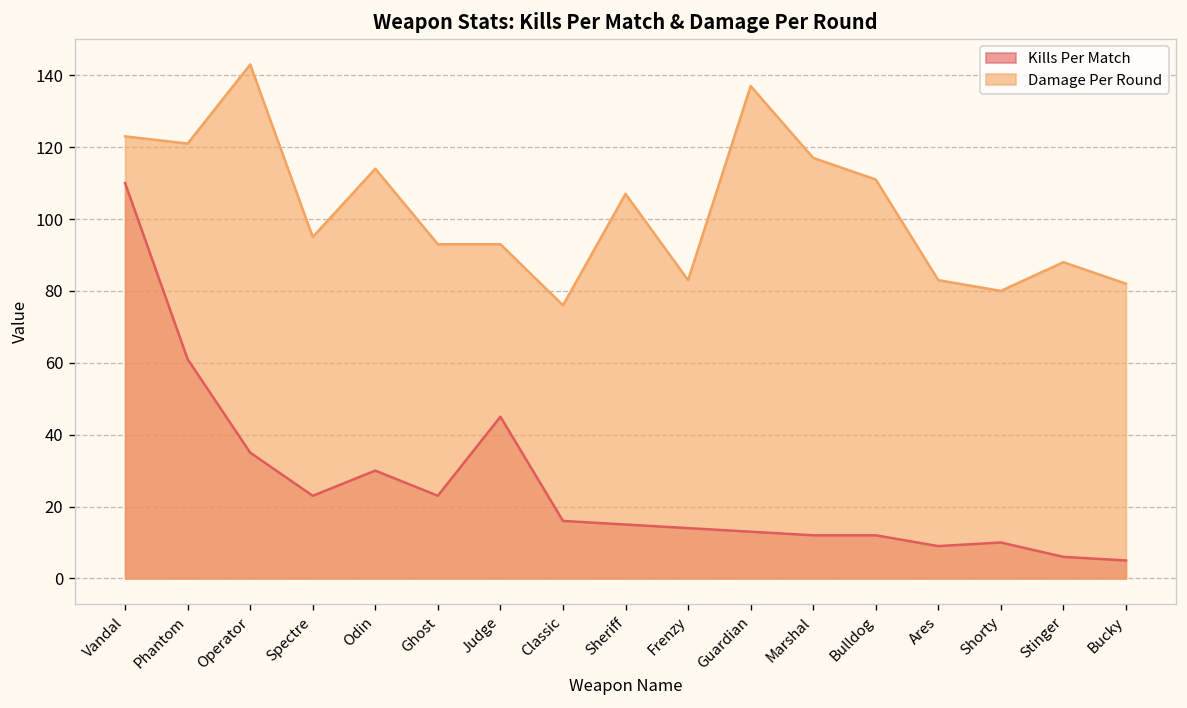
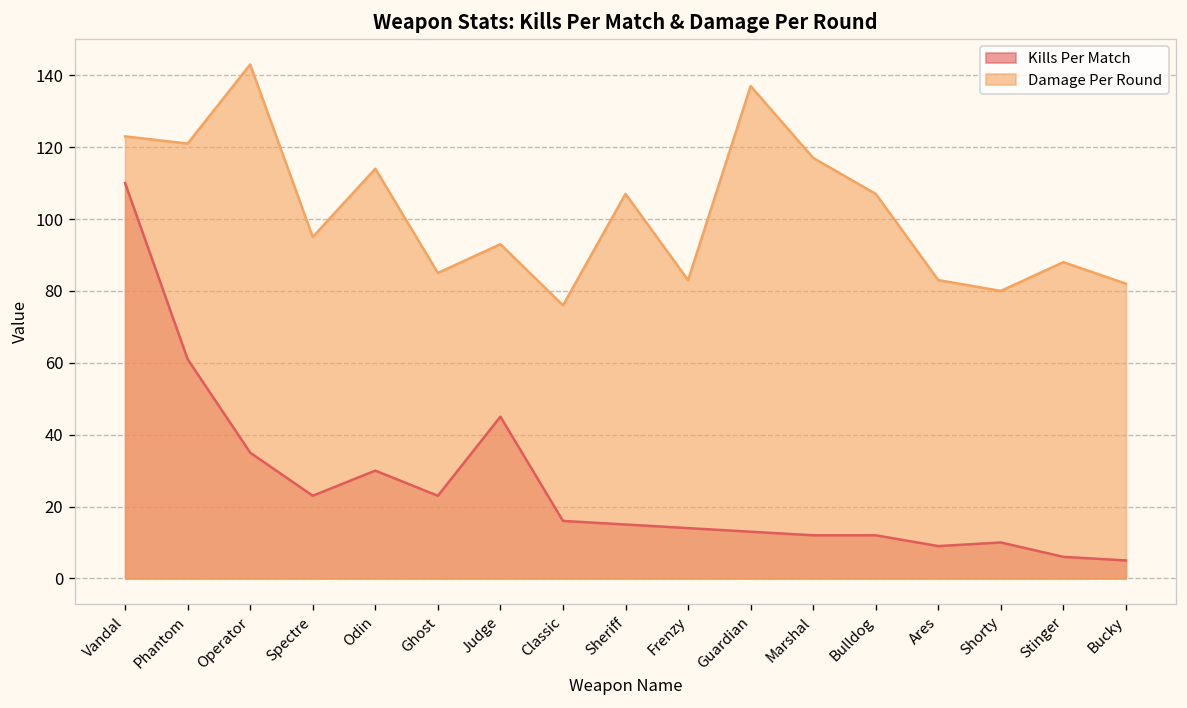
  {
    "Kills Per Match": {
      "Vandal": 110,
      "Phantom": 61,
      "Operator": 35,
      "Spectre": 23,
      "Odin": 30,
      "Ghost": 23,
      "Judge": 45,
      "Classic": 16,
      "Sheriff": 15,
      "Frenzy": 14,
      "Guardian": 13,
      "Marshal": 12,
      "Bulldog": 12,
      "Ares": 9,
      "Shorty": 10,
      "Stinger": 6,
      "Bucky": 5
    },
    "Damage Per Round": {
      "Vandal": 123,
      "Phantom": 121,
      "Operator": 143,
      "Spectre": 95,
      "Odin": 114,
-     "Ghost": 93,
+     "Ghost": 85,
      "Judge": 93,
      "Classic": 76,
      "Sheriff": 107,
      "Frenzy": 83,
      "Guardian": 137,
      "Marshal": 117,
-     "Bulldog": 111,
+     "Bulldog": 107,
      "Ares": 83,
      "Shorty": 80,
      "Stinger": 88,
      "Bucky": 82
    }
  }
